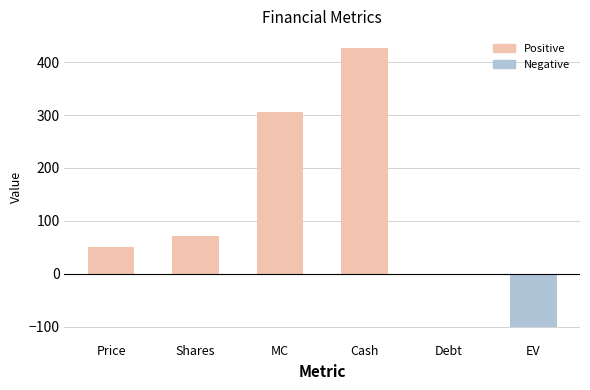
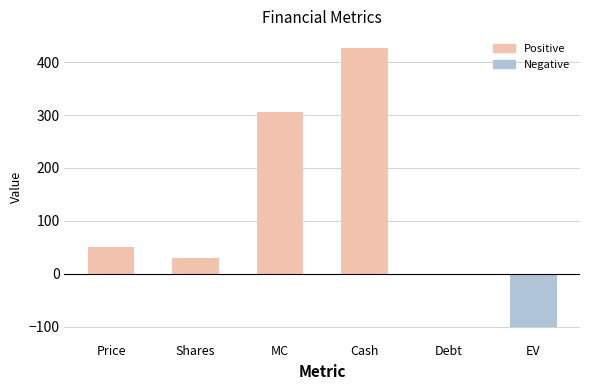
  {
    "Price": 50,
-   "Shares": 70,
+   "Shares": 30,
    "MC": 300,
    "Cash": 430,
    "Debt": 0,
    "EV": -100
  }
